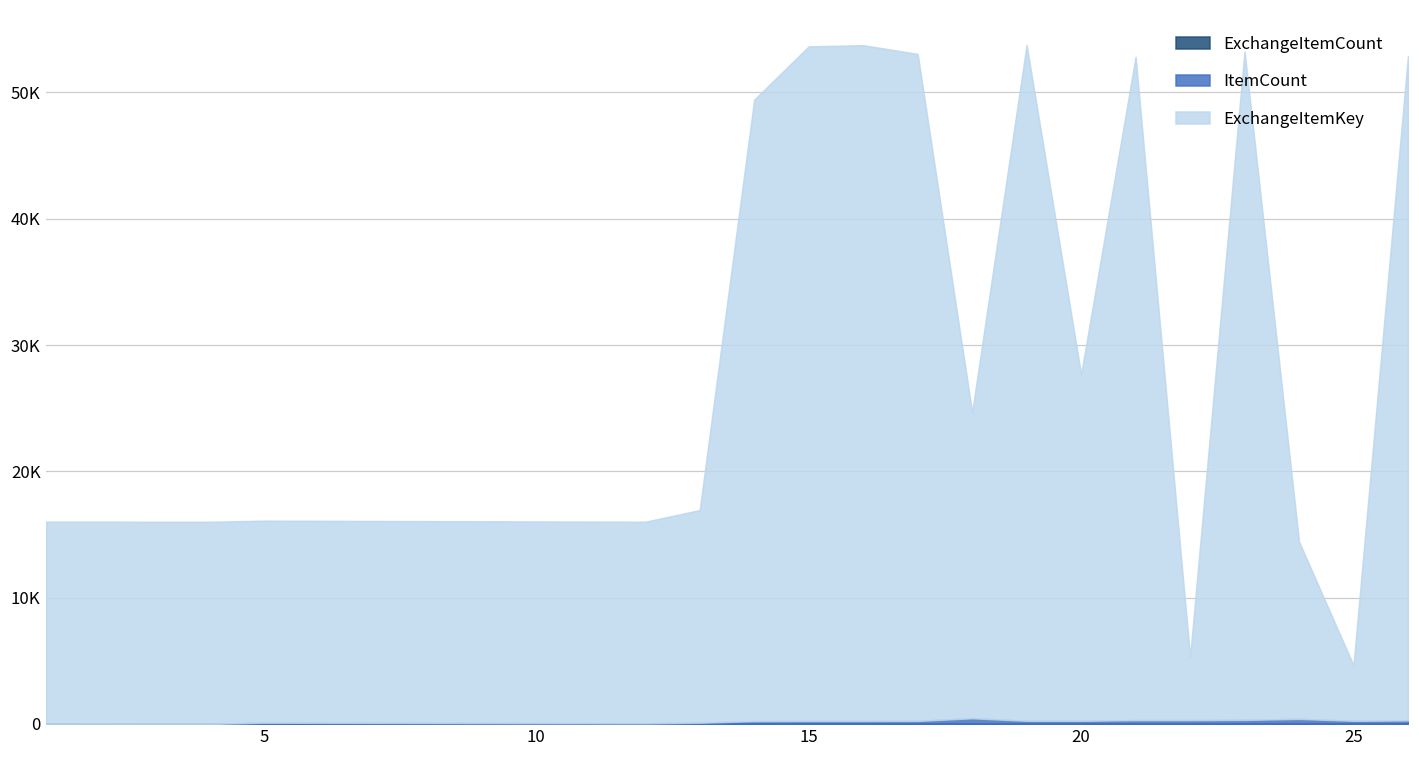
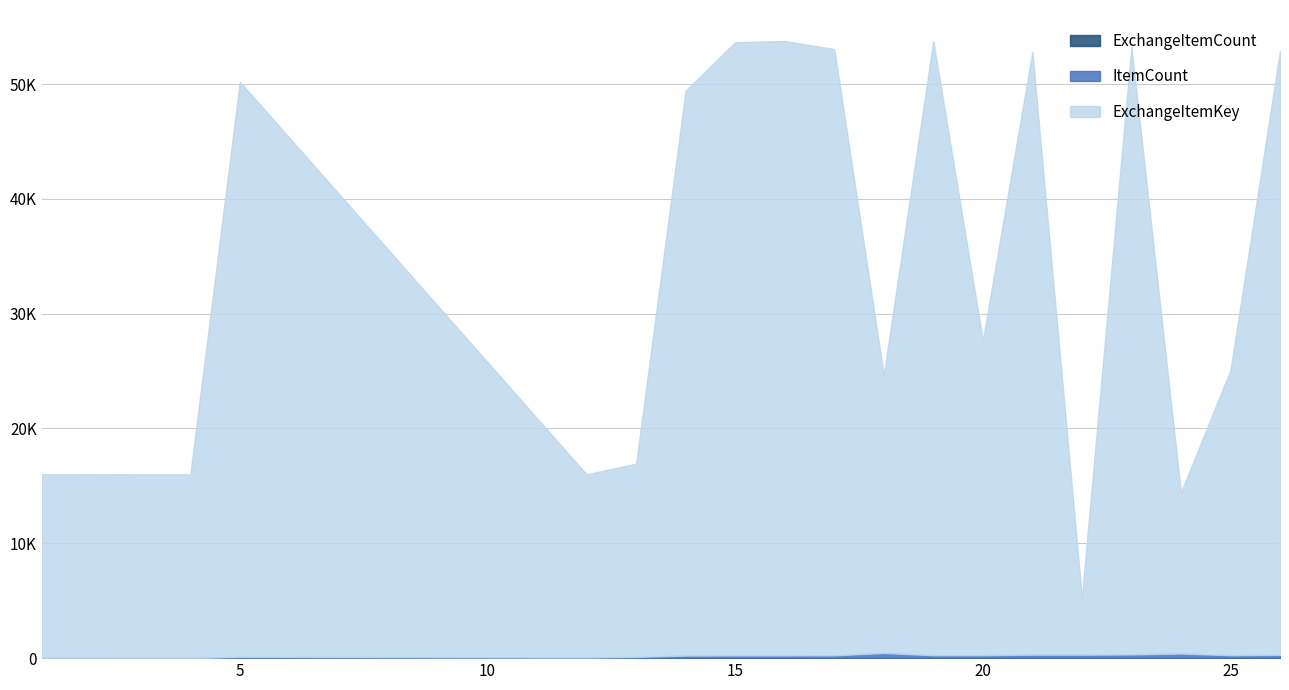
  {
    "ExchangeItemCount": {
      "15": 0,
      "20": 0,
      "25": 0
    },
    "ItemCount": {
      "15": 200,
      "20": 300,
      "25": 300
    },
    "ExchangeItemKey": {
-     "5": 16000,
+     "5": 50100,
      "15": 53400,
      "20": 27400,
-     "25": 4400
+     "25": 24800
    }
  }
